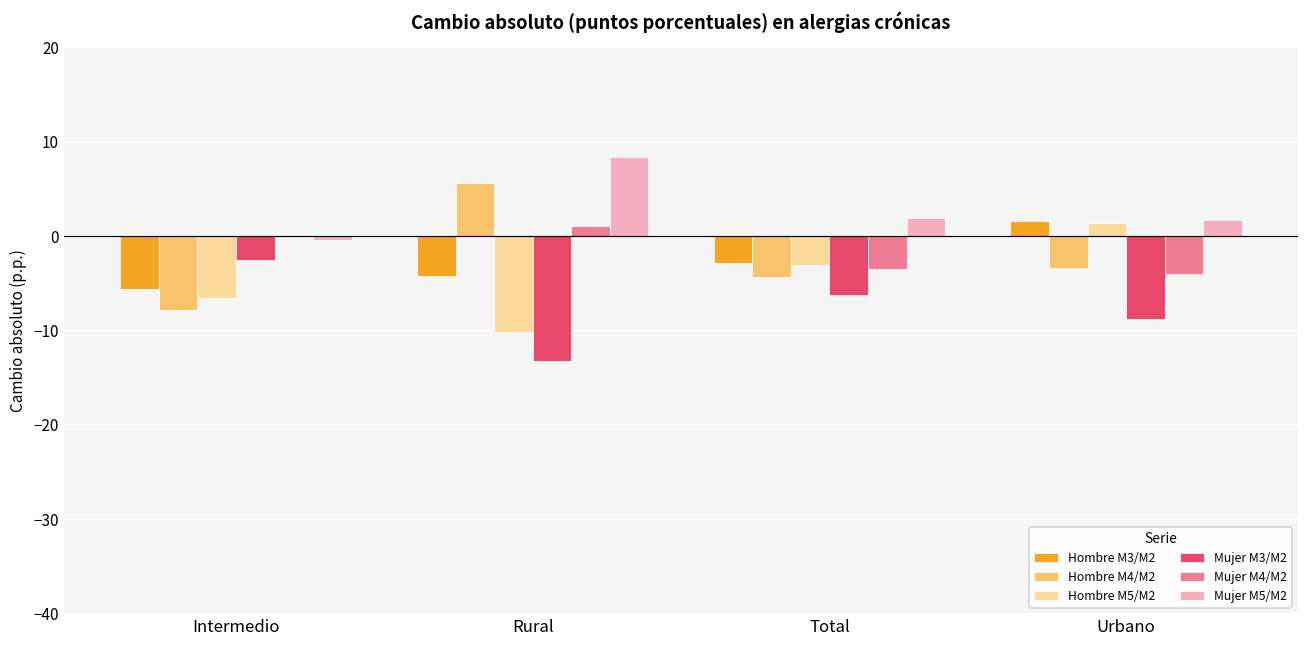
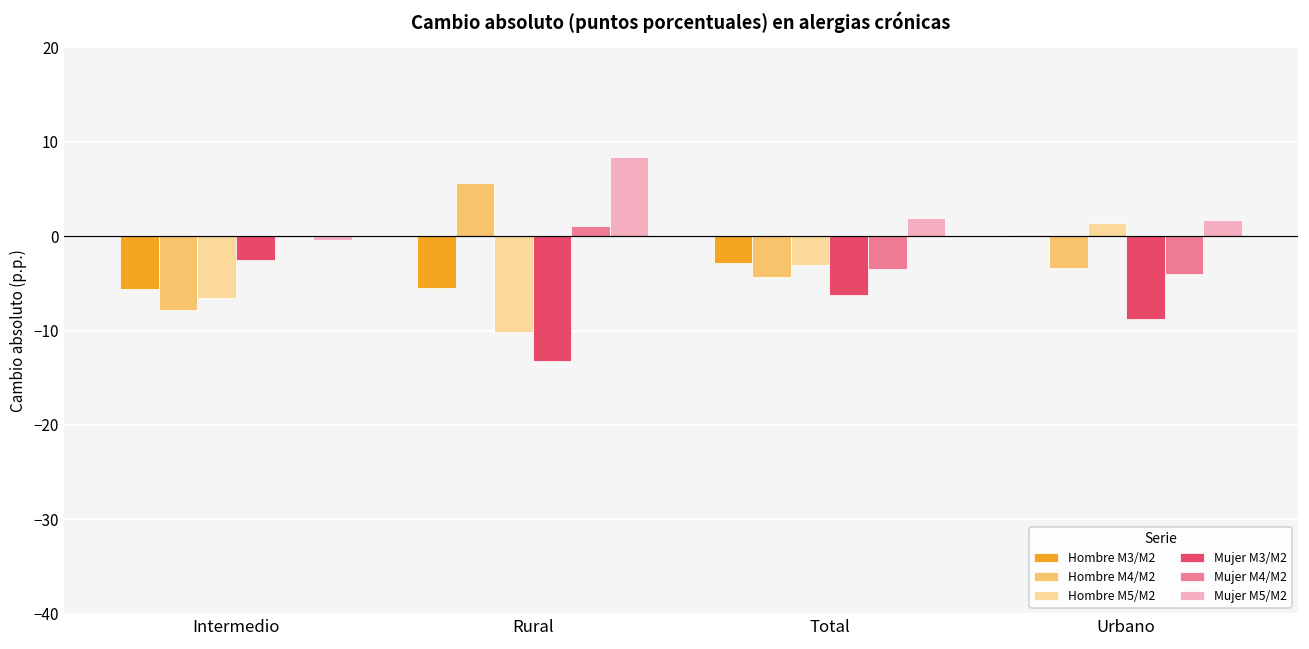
  {
    "Hombre M3/M2": {
      "Intermedio": -6,
-     "Rural": -4,
+     "Rural": -6,
      "Total": -3,
-     "Urbano": 2
+     "Urbano": 0
    },
    "Mujer M3/M2": {
      "Intermedio": -3,
      "Rural": -13,
      "Total": -6,
      "Urbano": -9
    },
    "Mujer M4/M2": {
      "Rural": 1,
      "Total": -3,
      "Urbano": -4
    }
  }
